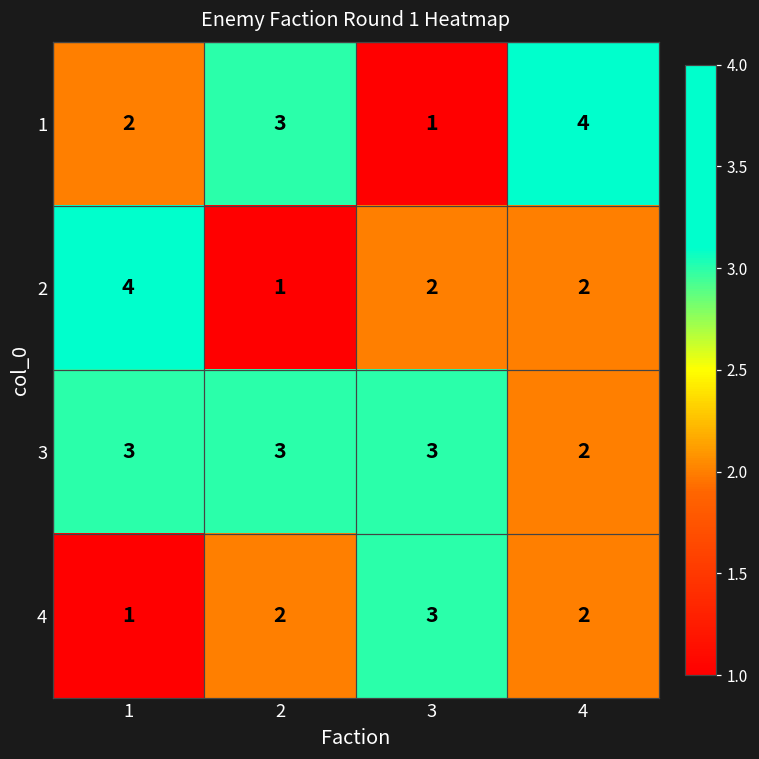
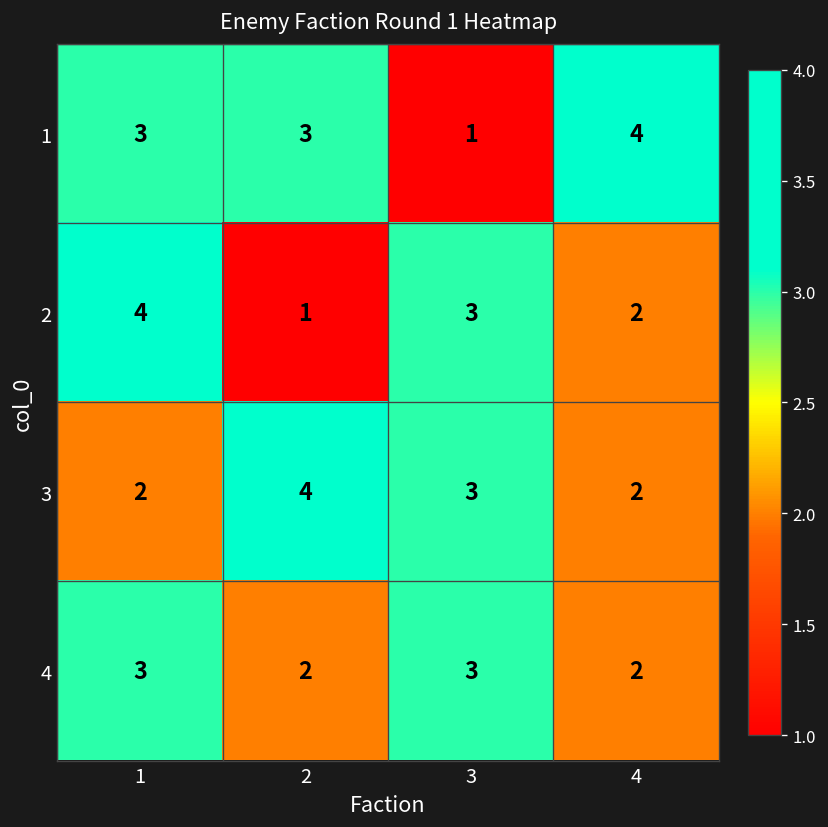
  {
    "1": {
-     "1": 2,
+     "1": 3,
      "2": 3,
      "3": 1,
      "4": 4
    },
    "2": {
      "1": 4,
      "2": 1,
-     "3": 2,
+     "3": 3,
      "4": 2
    },
    "3": {
-     "1": 3,
-     "2": 3,
+     "1": 2,
+     "2": 4,
      "3": 3,
      "4": 2
    },
    "4": {
-     "1": 1,
+     "1": 3,
      "2": 2,
      "3": 3,
      "4": 2
    }
  }
